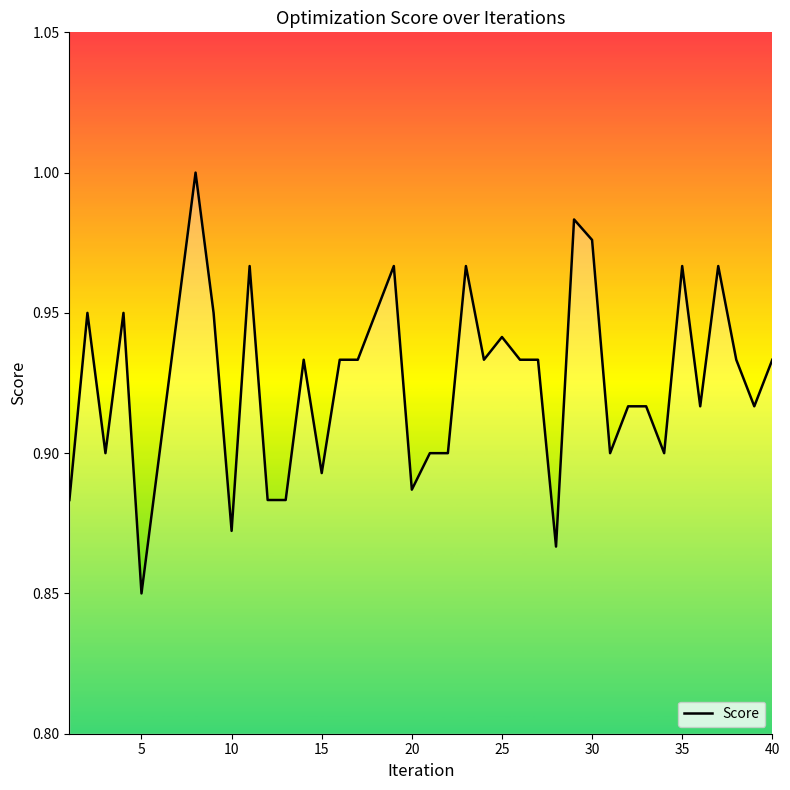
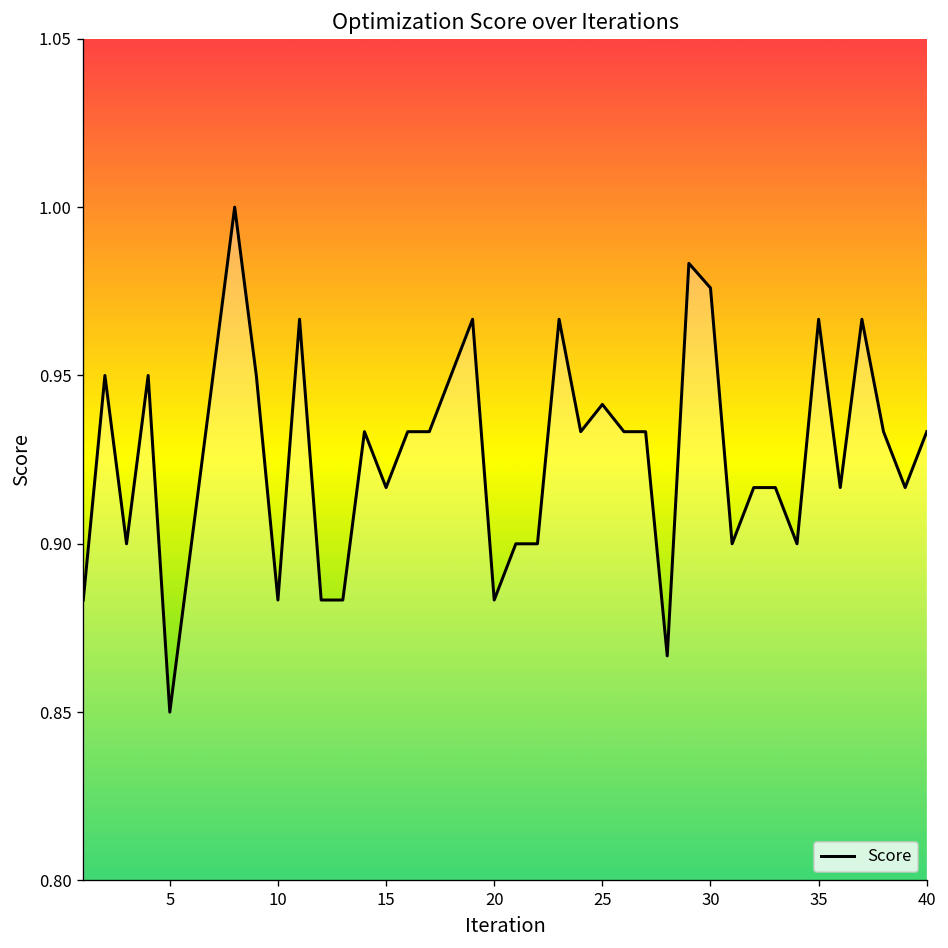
  {
    "5": 0.850,
-   "10": 0.872,
-   "15": 0.893,
-   "20": 0.887,
+   "10": 0.883,
+   "15": 0.917,
+   "20": 0.883,
    "25": 0.941,
    "30": 0.976,
    "35": 0.967,
    "40": 0.933
  }
